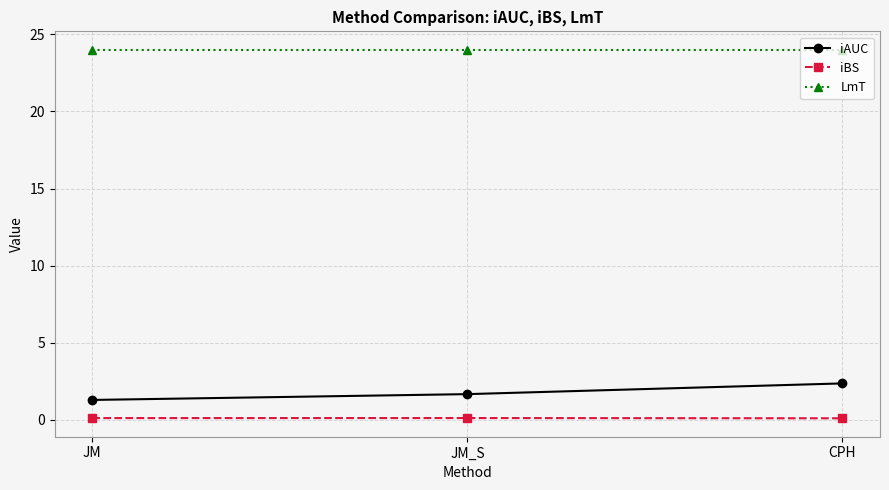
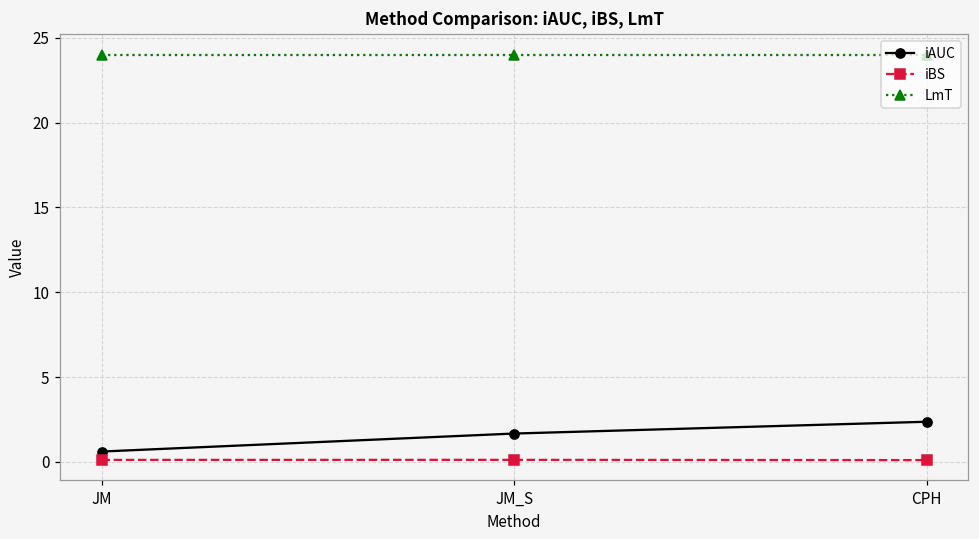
  {
    "iAUC": {
-     "JM": 1.3,
+     "JM": 0.6,
      "JM_S": 1.7,
      "CPH": 2.4
    },
    "iBS": {
      "JM": 0.1,
      "JM_S": 0.1,
      "CPH": 0.1
    },
    "LmT": {
      "JM": 24.0,
      "JM_S": 24.0
    }
  }
